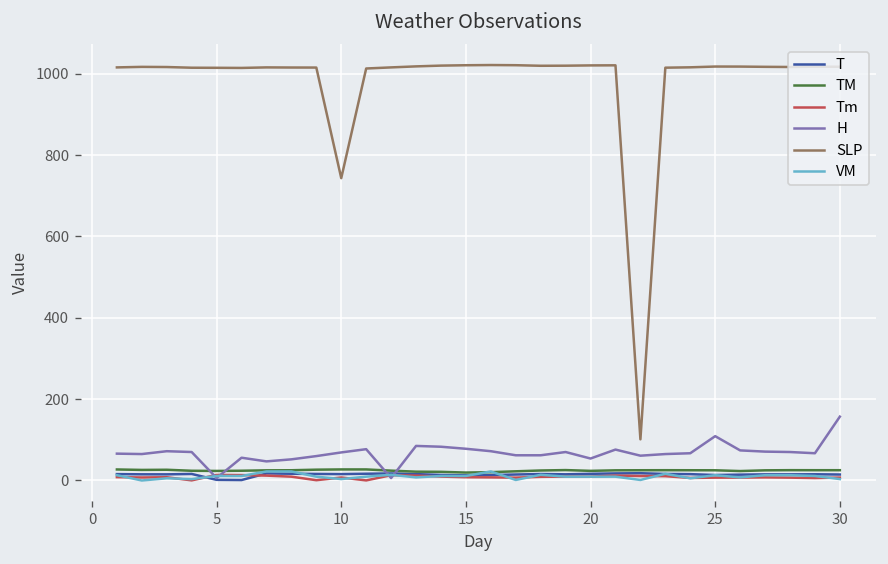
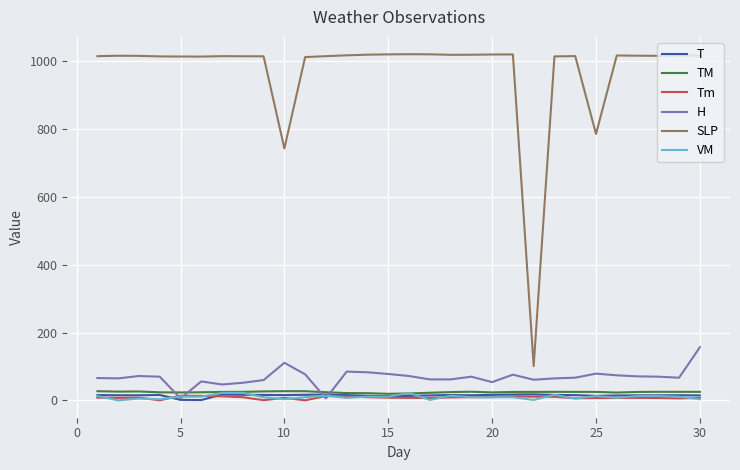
  {
    "T": {
      "10": 20,
      "30": 10
    },
    "TM": {
      "5": 20,
      "10": 30,
      "25": 30,
      "30": 30
    },
    "H": {
-     "10": 70,
+     "10": 110,
      "15": 80,
      "20": 50,
-     "25": 110,
+     "25": 80,
      "30": 160
    },
    "SLP": {
      "5": 1010,
      "10": 740,
      "15": 1020,
      "20": 1020,
-     "25": 1020
+     "25": 790
    }
  }
